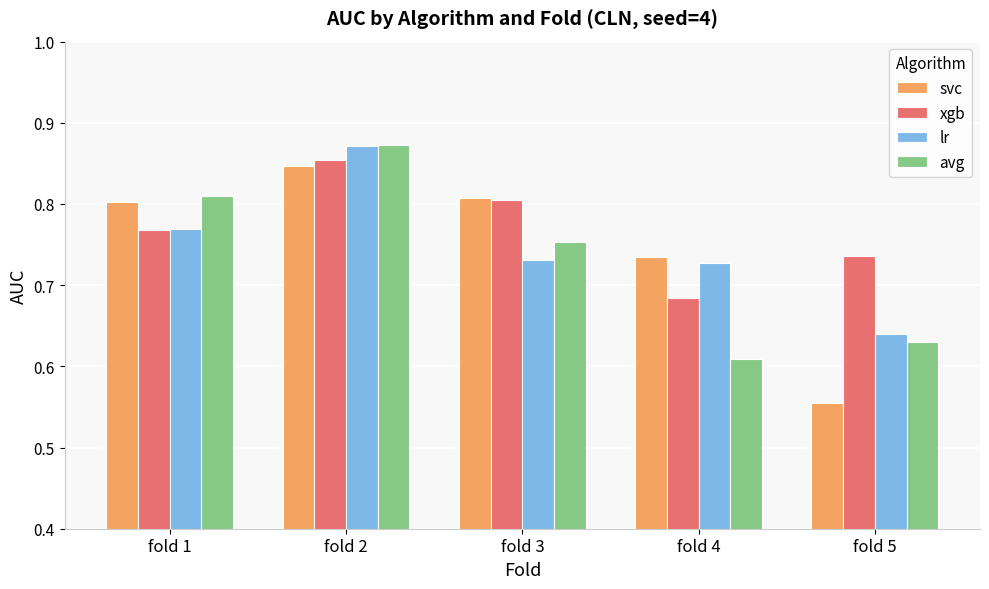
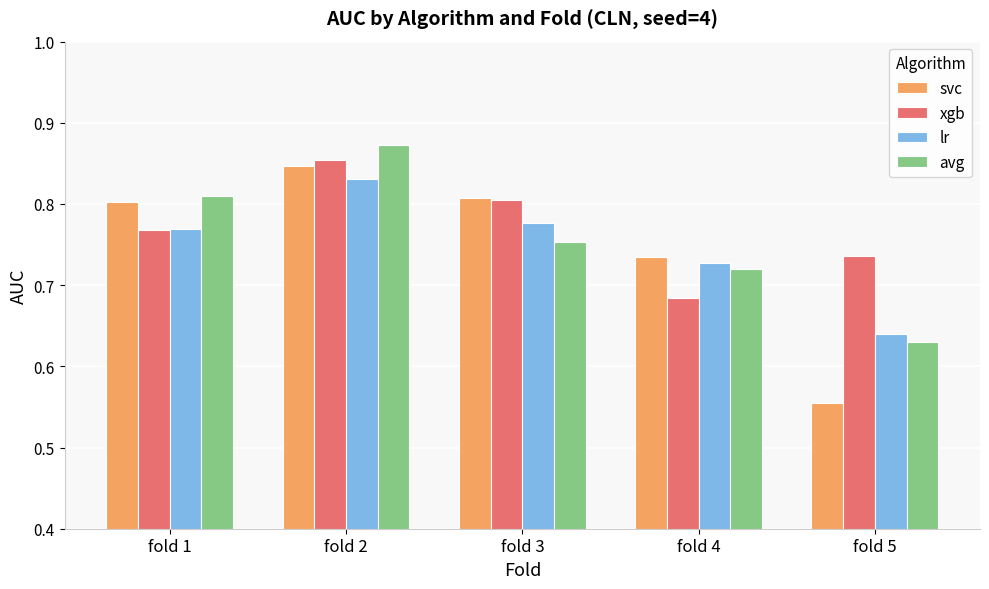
  {
    "lr": {
      "fold 1": 0.77,
-     "fold 2": 0.87,
-     "fold 3": 0.73,
+     "fold 2": 0.83,
+     "fold 3": 0.78,
      "fold 4": 0.73,
      "fold 5": 0.64
    },
    "avg": {
      "fold 1": 0.81,
      "fold 2": 0.87,
      "fold 3": 0.75,
-     "fold 4": 0.61,
+     "fold 4": 0.72,
      "fold 5": 0.63
    }
  }
